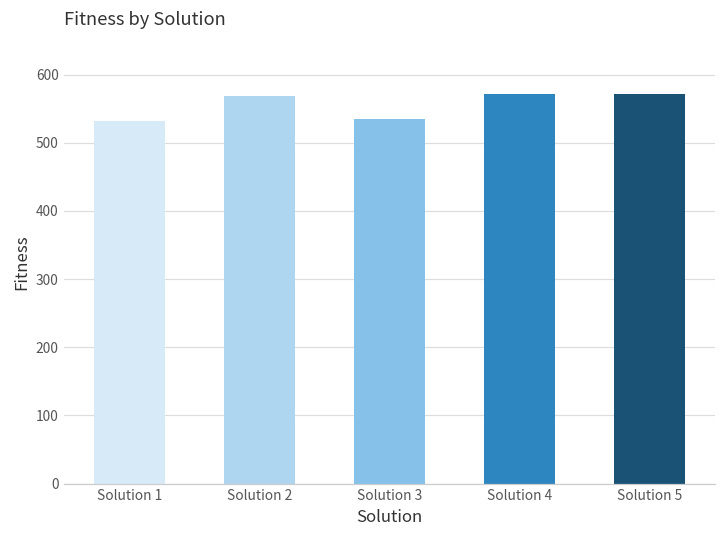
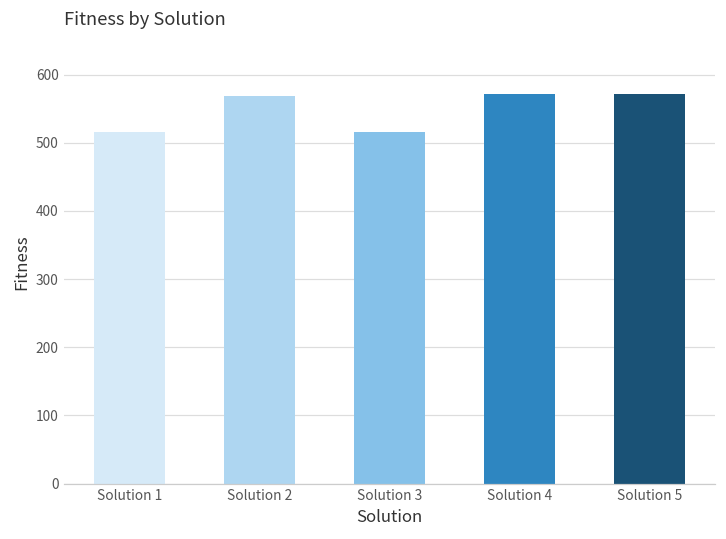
  {
-   "Solution 1": 530,
+   "Solution 1": 520,
    "Solution 2": 570,
-   "Solution 3": 540,
+   "Solution 3": 520,
    "Solution 4": 570,
    "Solution 5": 570
  }
